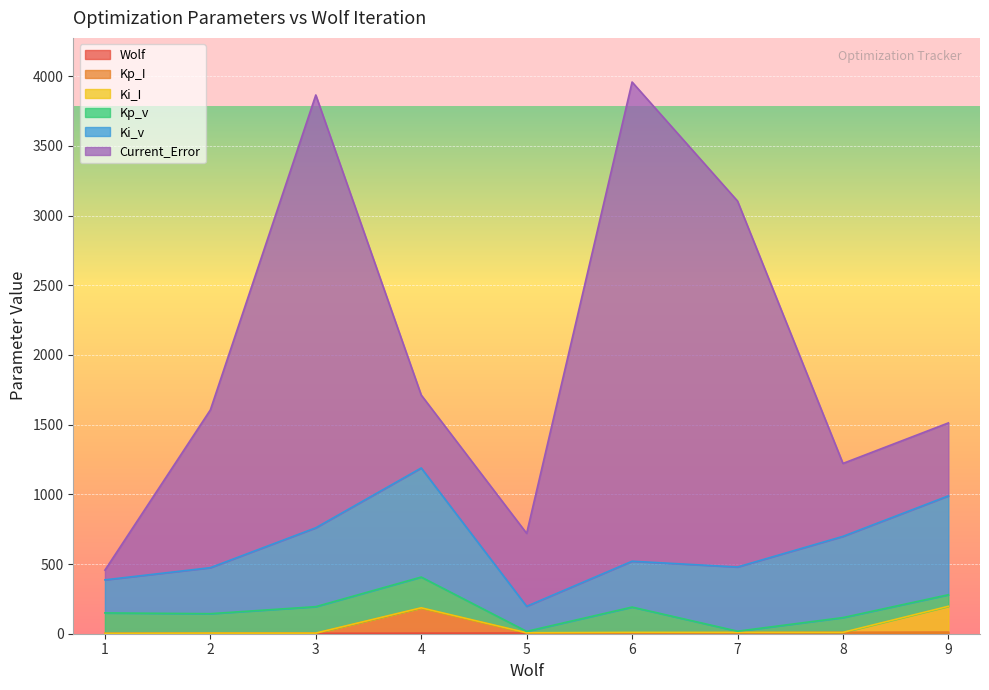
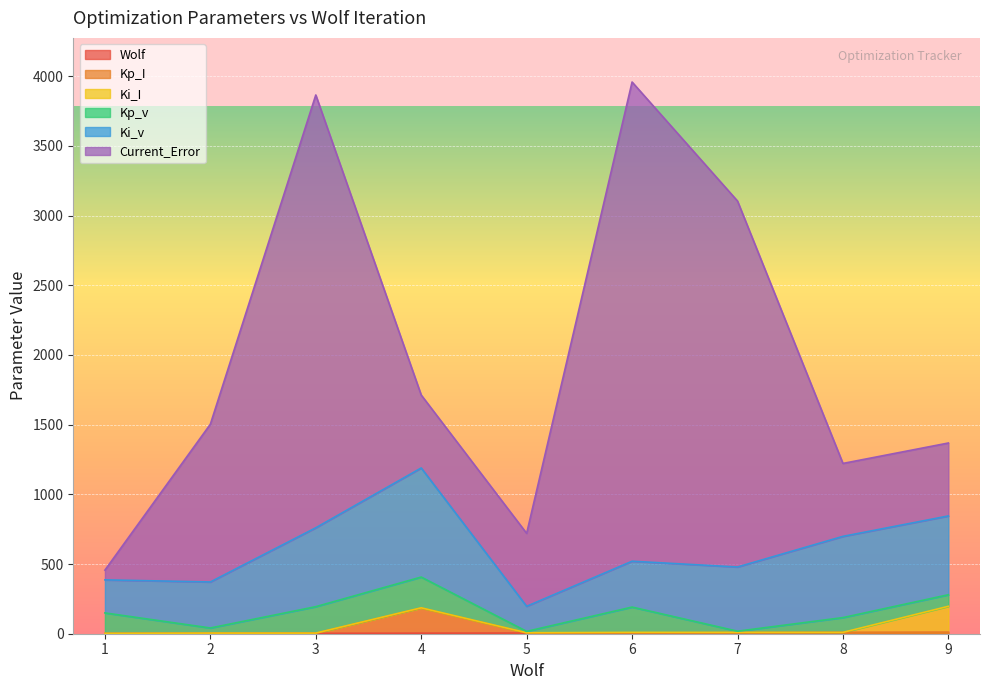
  {
    "Ki_I": {
      "9": 190
    },
    "Kp_v": {
      "1": 150,
-     "2": 140,
+     "2": 40,
      "3": 190,
      "4": 220,
      "6": 180,
      "8": 110,
      "9": 80
    },
    "Ki_v": {
      "1": 240,
      "2": 330,
      "3": 570,
      "4": 780,
      "5": 180,
      "6": 330,
      "7": 460,
      "8": 580,
-     "9": 710
+     "9": 570
    },
    "Current_Error": {
      "1": 70,
      "2": 1130,
      "3": 3110,
      "4": 520,
      "5": 520,
      "6": 3440,
      "7": 2630,
      "8": 520,
      "9": 520
    }
  }
